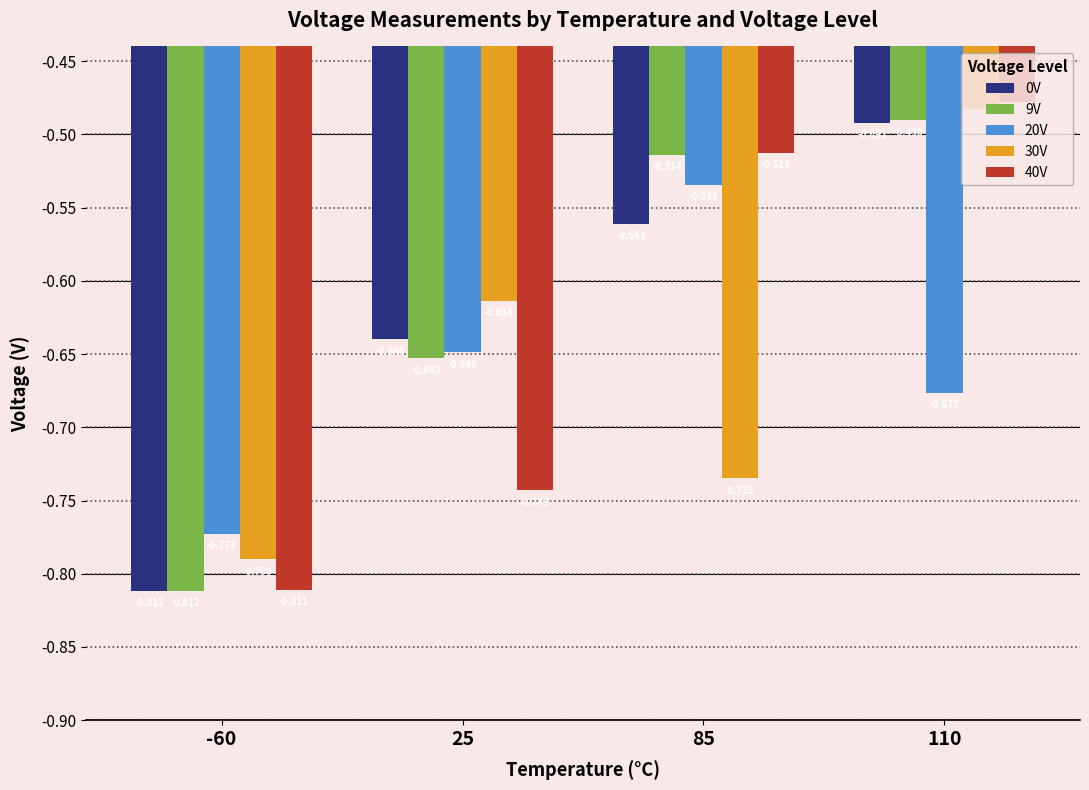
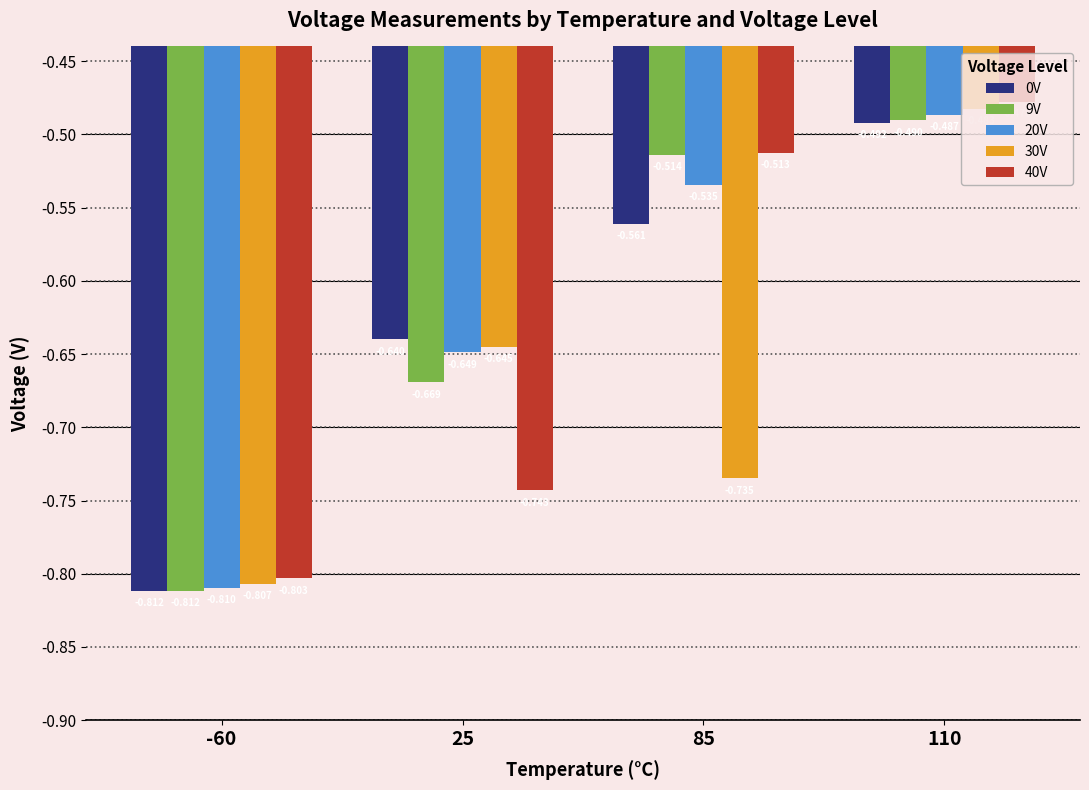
  {
    "0V": {
      "-60": -0.812,
      "25": -0.640,
      "85": -0.561,
      "110": -0.492
    },
    "9V": {
      "-60": -0.812,
-     "25": -0.653,
+     "25": -0.669,
      "85": -0.514,
      "110": -0.490
    },
    "20V": {
-     "-60": -0.773,
+     "-60": -0.810,
      "25": -0.649,
      "85": -0.535,
-     "110": -0.677
+     "110": -0.487
    },
    "30V": {
-     "-60": -0.790,
-     "25": -0.614,
+     "-60": -0.807,
+     "25": -0.645,
      "85": -0.735
    },
    "40V": {
-     "-60": -0.811,
+     "-60": -0.803,
      "25": -0.743,
      "85": -0.513
    }
  }
